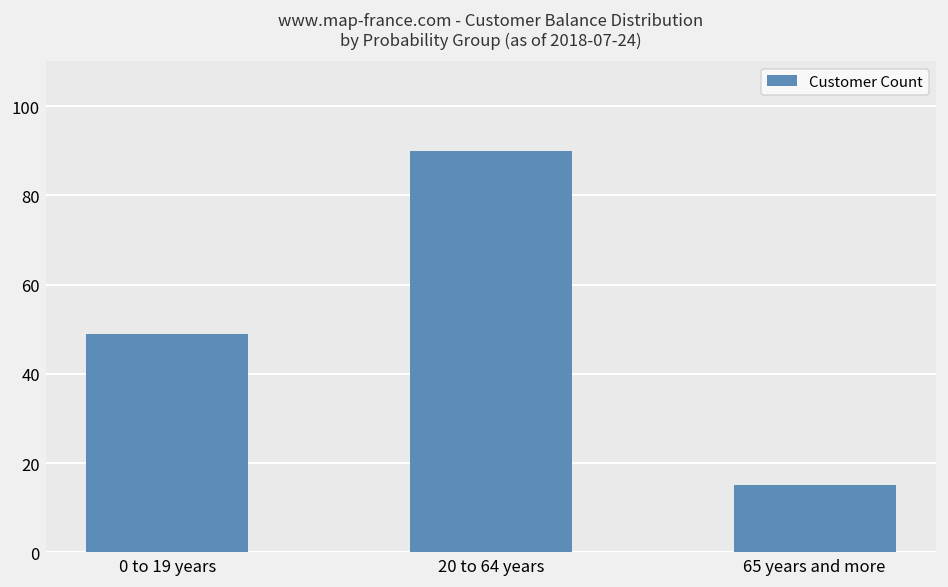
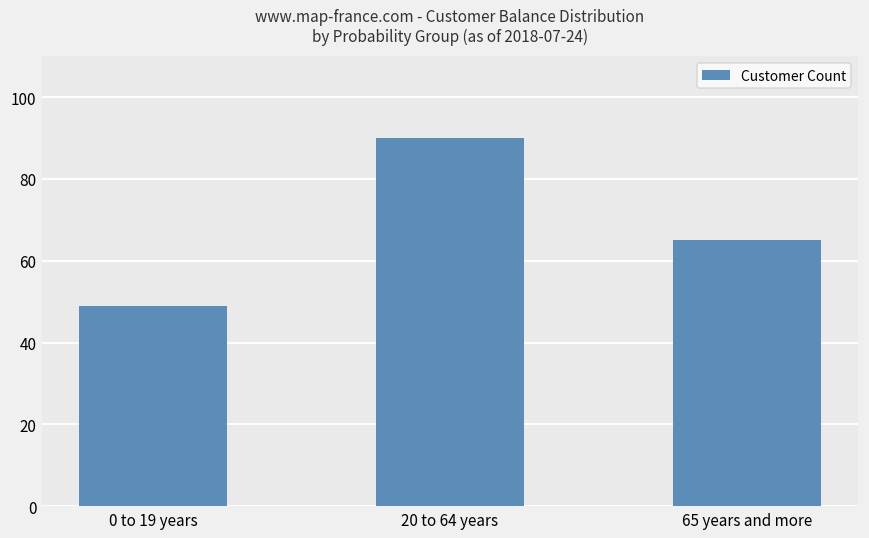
  {
    "0 to 19 years": 49,
    "20 to 64 years": 90,
-   "65 years and more": 15
+   "65 years and more": 65
  }
